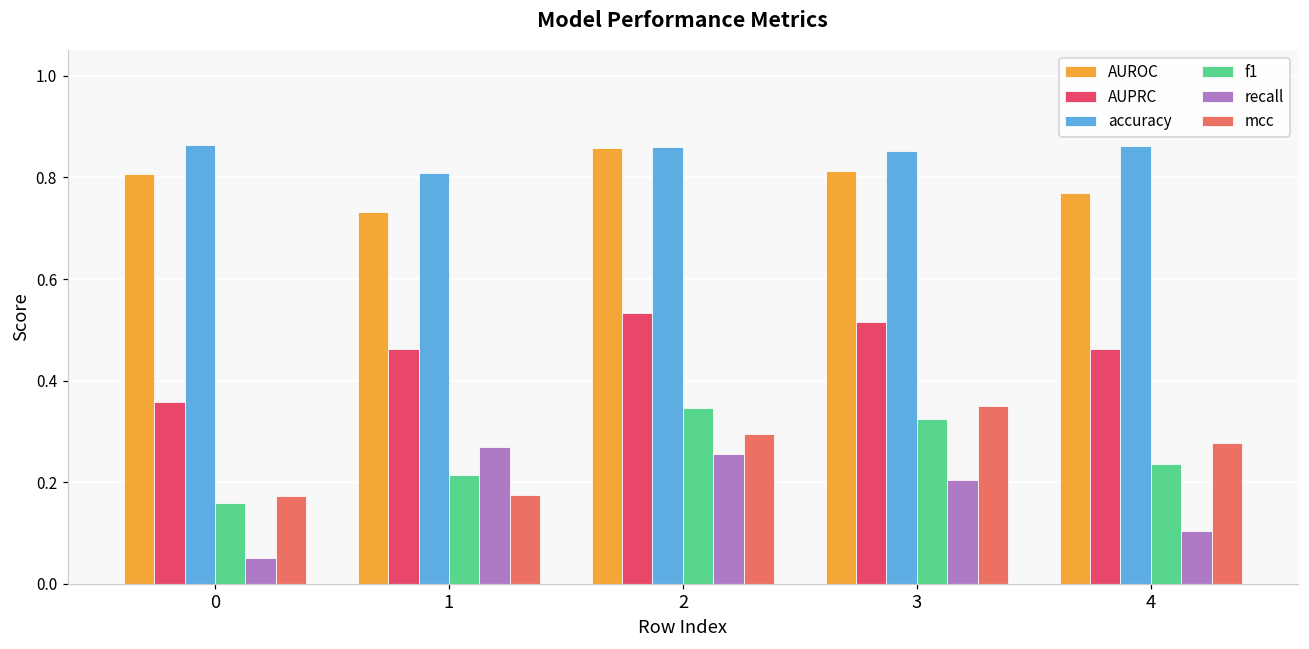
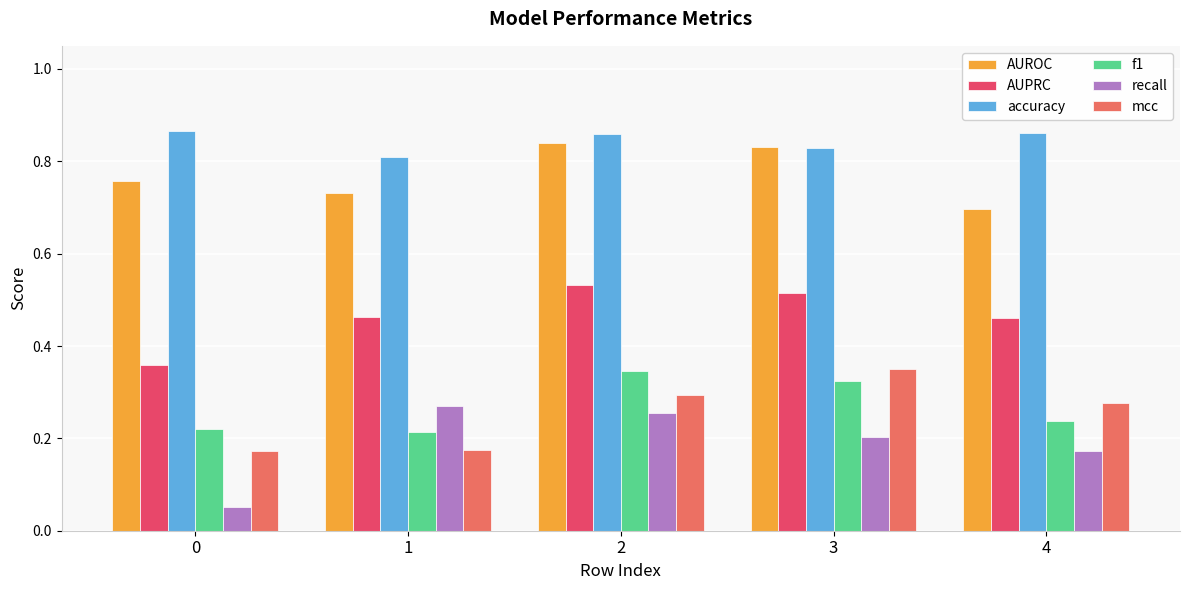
  {
    "AUROC": {
-     "0": 0.81,
+     "0": 0.76,
      "1": 0.73,
-     "2": 0.86,
-     "3": 0.81,
-     "4": 0.77
+     "2": 0.84,
+     "3": 0.83,
+     "4": 0.70
    },
    "accuracy": {
      "0": 0.86,
      "1": 0.81,
      "2": 0.86,
-     "3": 0.85,
+     "3": 0.83,
      "4": 0.86
    },
    "f1": {
-     "0": 0.16,
+     "0": 0.22,
      "1": 0.21,
      "2": 0.35,
      "3": 0.32,
      "4": 0.24
    },
    "recall": {
      "0": 0.05,
      "1": 0.27,
      "2": 0.25,
      "3": 0.20,
-     "4": 0.10
+     "4": 0.17
    }
  }
